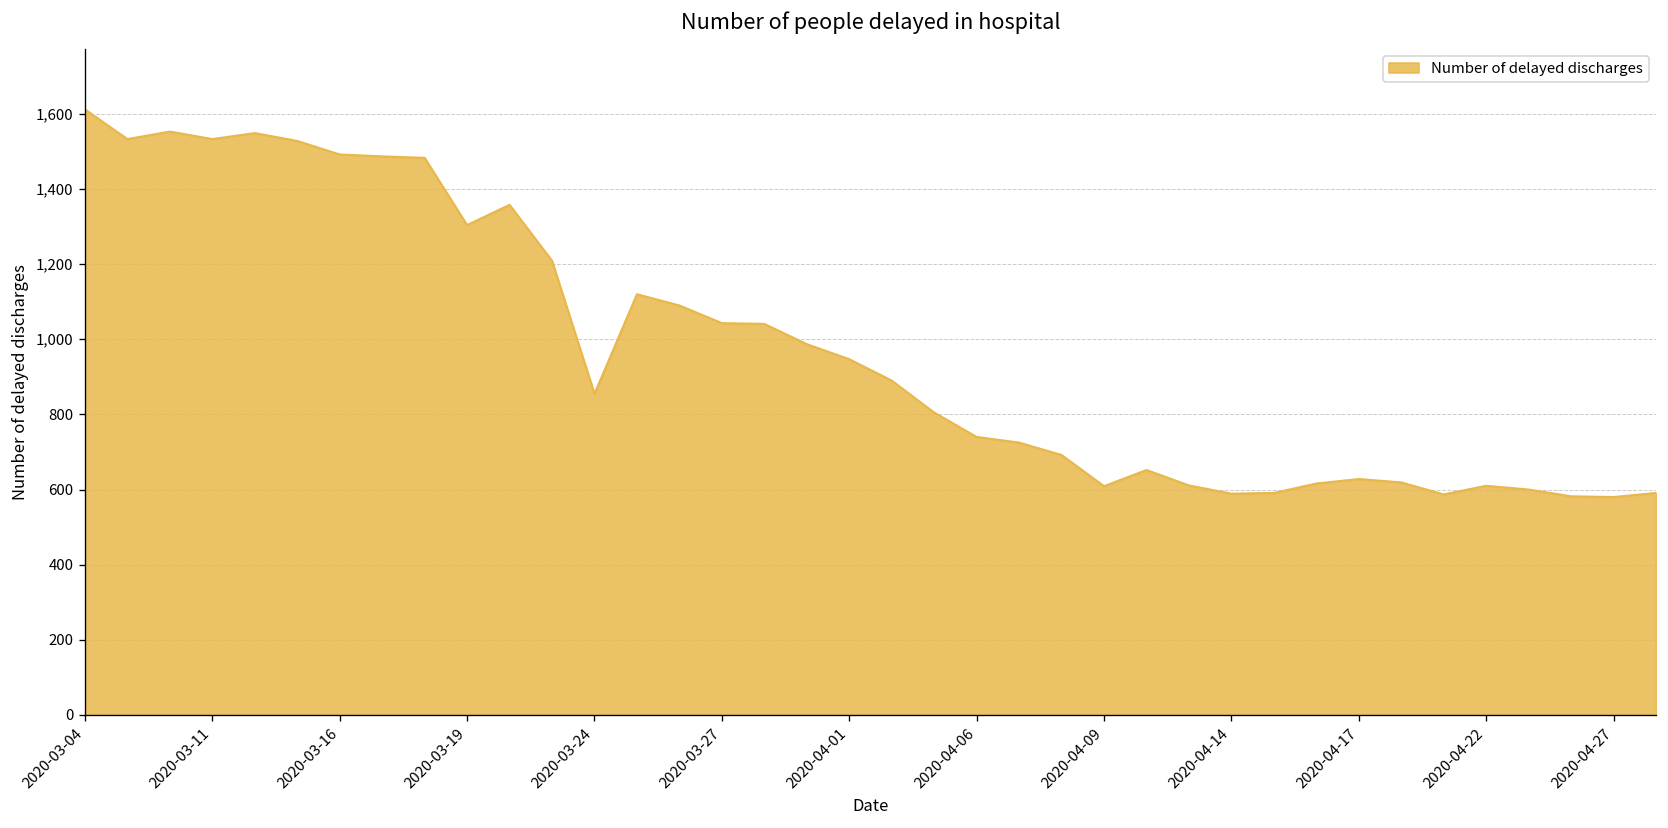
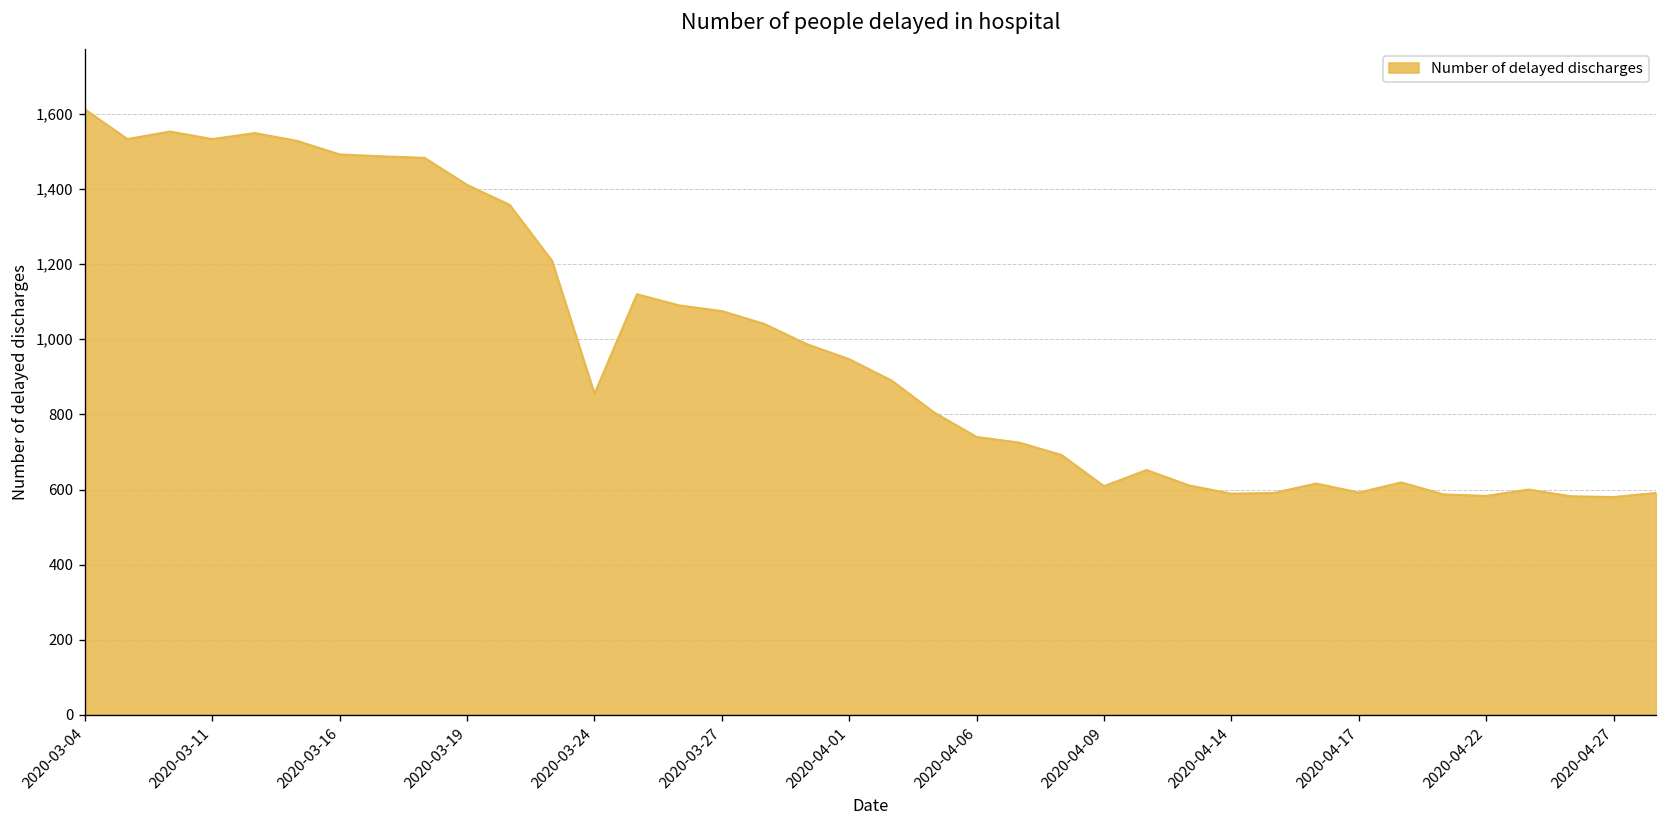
  {
    "2020-03-04": "1,610",
    "2020-03-11": "1,530",
    "2020-03-16": "1,490",
-   "2020-03-19": "1,300",
+   "2020-03-19": "1,410",
    "2020-03-24": "860",
-   "2020-03-27": "1,040",
+   "2020-03-27": "1,080",
    "2020-04-01": "950",
    "2020-04-06": "740",
    "2020-04-09": "610",
    "2020-04-14": "590",
-   "2020-04-17": "630",
-   "2020-04-22": "610",
+   "2020-04-17": "590",
+   "2020-04-22": "580",
    "2020-04-27": "580"
  }
